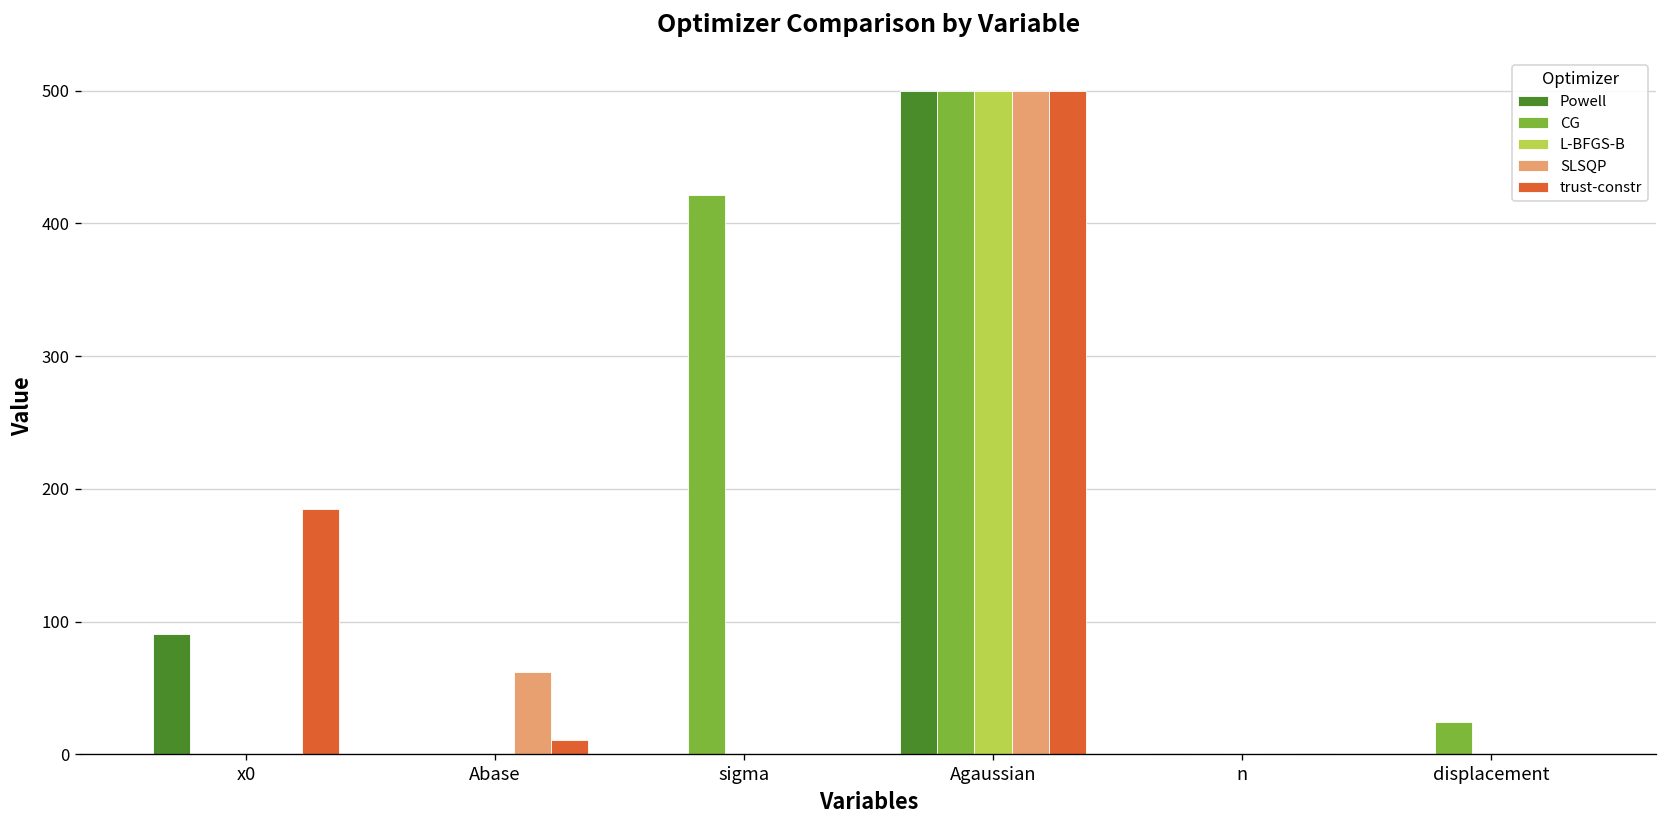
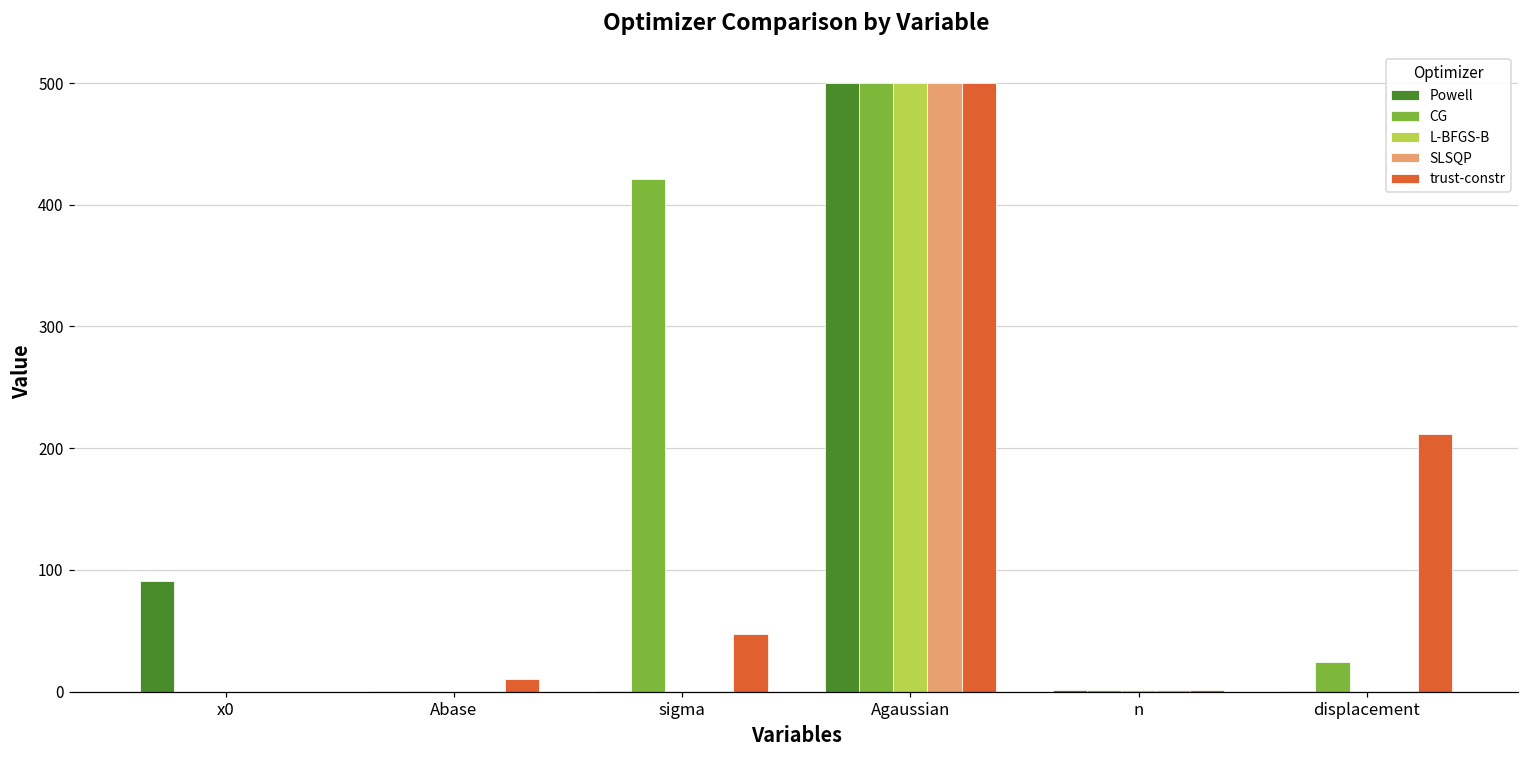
  {
    "Powell": {
      "x0": 91,
      "Agaussian": 500
    },
    "CG": {
      "x0": 0,
      "sigma": 421,
      "Agaussian": 500,
      "displacement": 24
    },
    "L-BFGS-B": {
      "x0": 0,
      "Agaussian": 500
    },
    "SLSQP": {
      "x0": 0,
-     "Abase": 62,
+     "Abase": 1,
      "Agaussian": 500
    },
    "trust-constr": {
-     "x0": 185,
+     "x0": 0,
      "Abase": 11,
-     "sigma": 1,
+     "sigma": 47,
      "Agaussian": 500,
-     "displacement": 0
+     "displacement": 212
    }
  }
